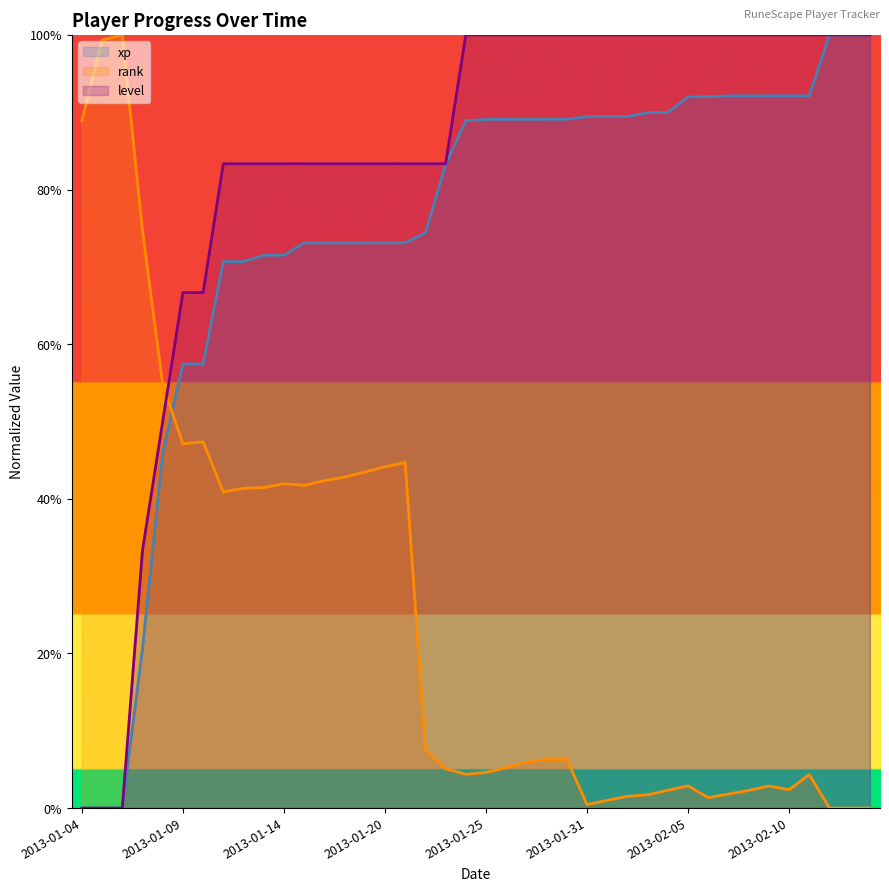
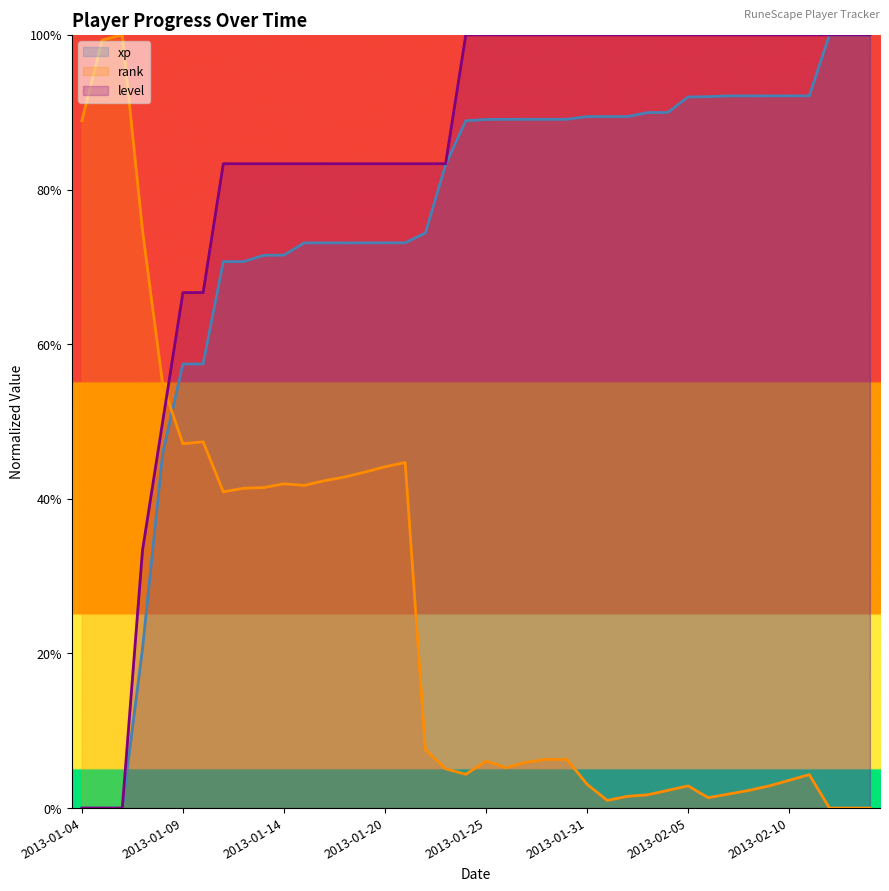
  {
    "rank": {
      "2013-01-04": "89%",
      "2013-01-09": "47%",
      "2013-01-14": "42%",
      "2013-01-20": "44%",
-     "2013-01-25": "5%",
-     "2013-01-31": "0%",
+     "2013-01-25": "6%",
+     "2013-01-31": "3%",
      "2013-02-05": "3%",
-     "2013-02-10": "2%"
+     "2013-02-10": "4%"
    }
  }
